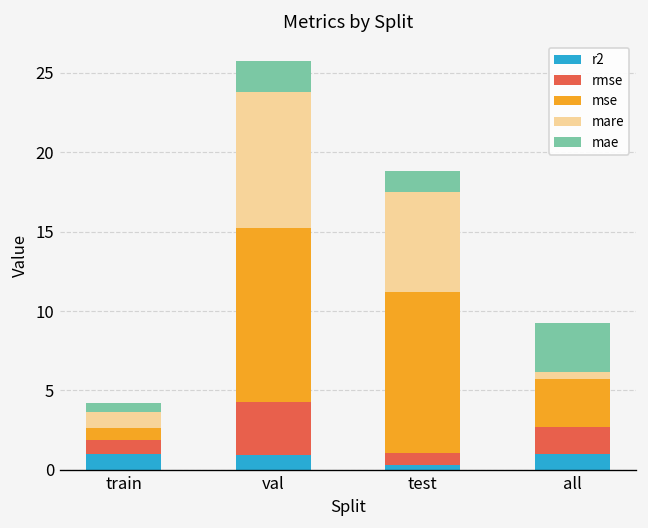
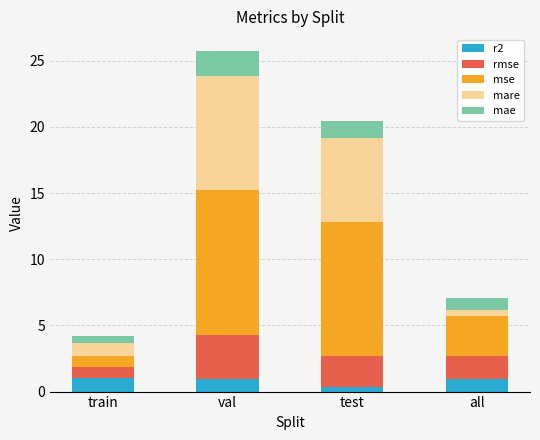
  {
    "r2": {
      "train": 1.0,
      "val": 0.9,
      "test": 0.3,
      "all": 1.0
    },
    "rmse": {
      "train": 0.9,
      "val": 3.3,
-     "test": 0.7,
+     "test": 2.3,
      "all": 1.7
    },
    "mse": {
      "train": 0.8,
      "val": 11.0,
      "test": 10.2,
      "all": 3.0
    },
    "mare": {
      "train": 1.0,
      "val": 8.6,
      "test": 6.3,
      "all": 0.4
    },
    "mae": {
      "train": 0.5,
      "val": 1.9,
      "test": 1.3,
-     "all": 3.1
+     "all": 0.9
    }
  }
